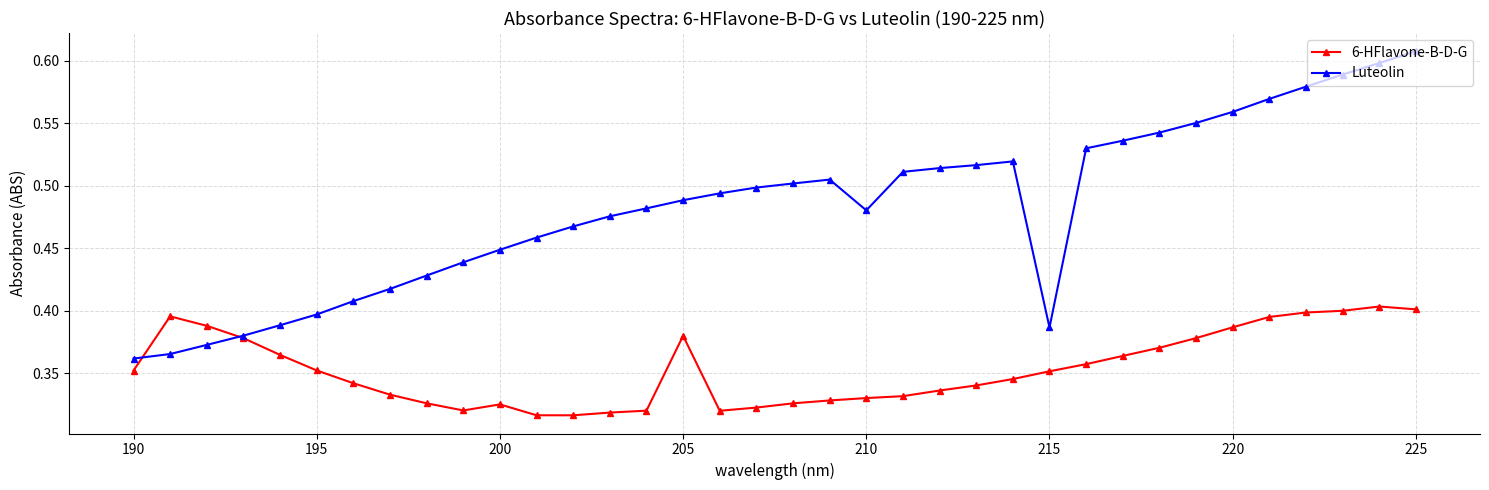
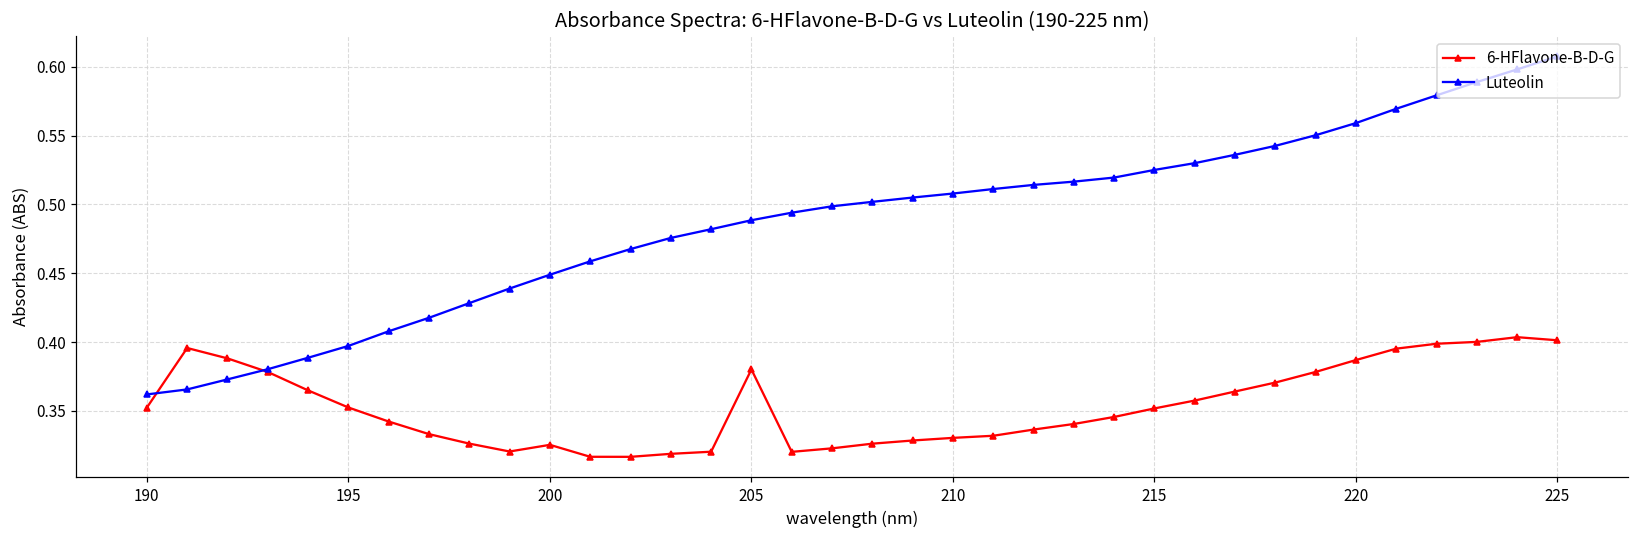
  {
    "6-HFlavone-B-D-G": {
      "190": 0.352,
      "195": 0.352,
      "200": 0.325,
      "205": 0.380,
      "210": 0.330,
      "215": 0.352,
      "220": 0.387,
      "225": 0.401
    },
    "Luteolin": {
      "190": 0.362,
      "195": 0.397,
      "200": 0.449,
      "205": 0.488,
-     "210": 0.480,
-     "215": 0.387,
+     "210": 0.508,
+     "215": 0.525,
      "220": 0.559
    }
  }
